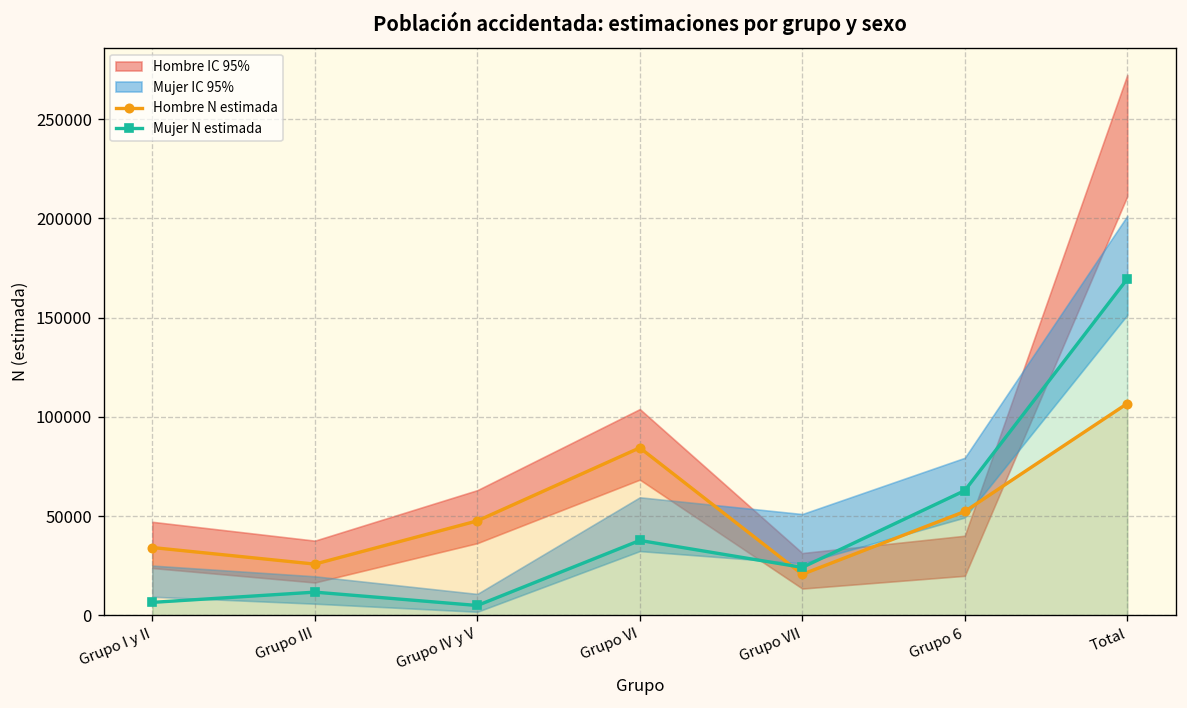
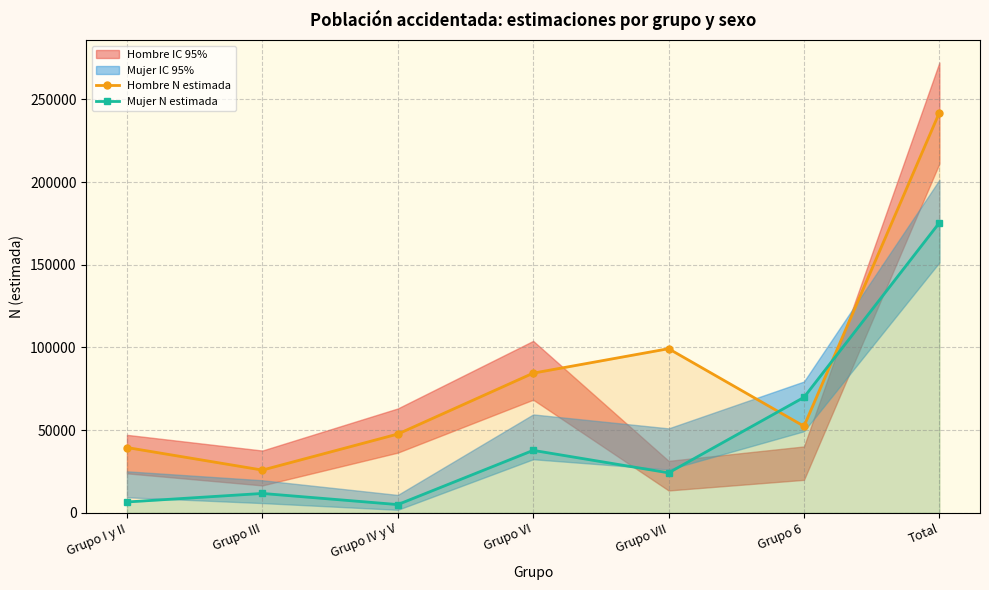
  {
    "Hombre N estimada": {
-     "Grupo I y II": 34000,
+     "Grupo I y II": 39000,
      "Grupo III": 26000,
      "Grupo IV y V": 48000,
      "Grupo VI": 84000,
-     "Grupo VII": 21000,
+     "Grupo VII": 99000,
      "Grupo 6": 52000,
-     "Total": 107000
+     "Total": 242000
    },
    "Mujer N estimada": {
      "Grupo I y II": 7000,
      "Grupo III": 12000,
      "Grupo IV y V": 5000,
      "Grupo VI": 38000,
      "Grupo VII": 24000,
-     "Grupo 6": 63000,
-     "Total": 170000
+     "Grupo 6": 70000,
+     "Total": 175000
    }
  }
